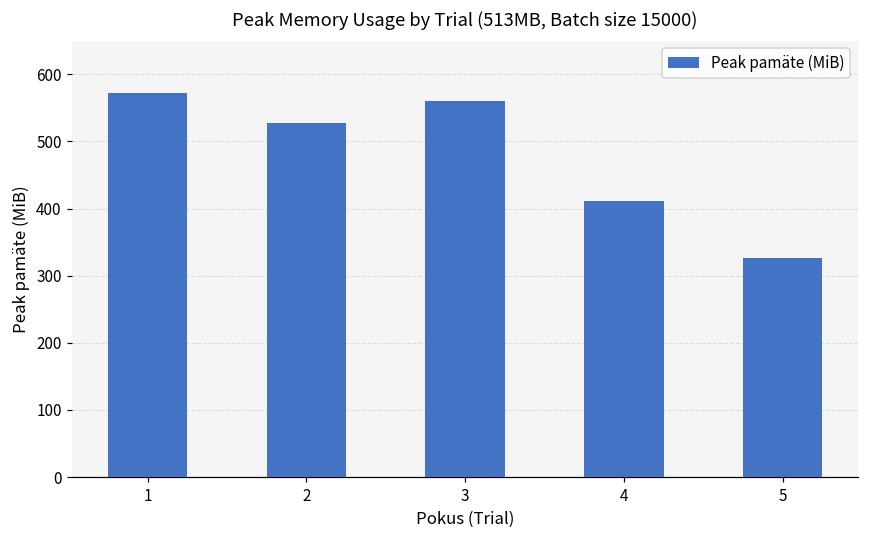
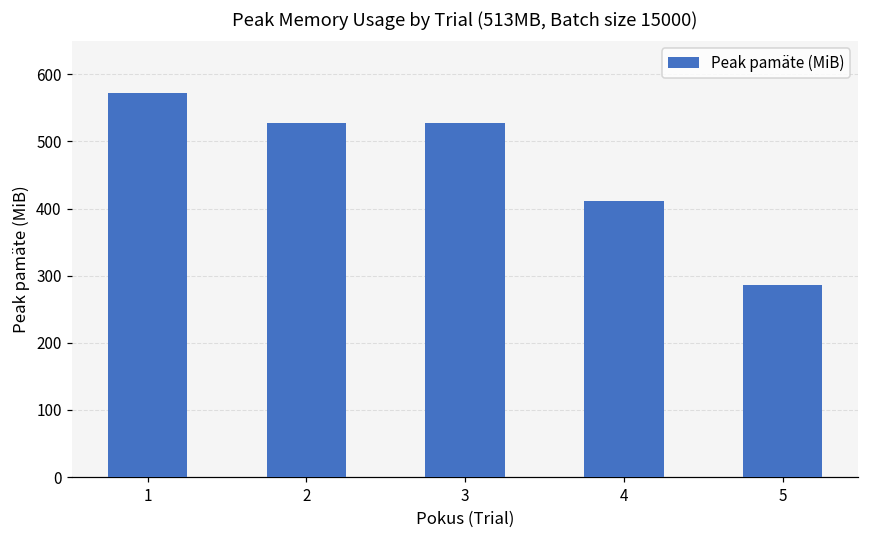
  {
    "1": 570,
    "2": 530,
-   "3": 560,
+   "3": 530,
    "4": 410,
-   "5": 330
+   "5": 290
  }
